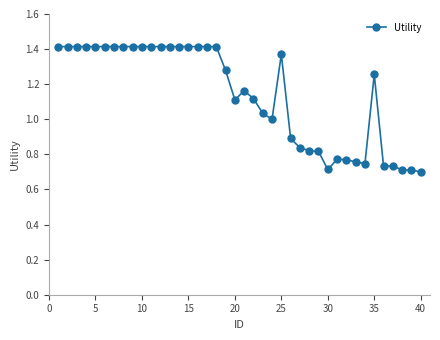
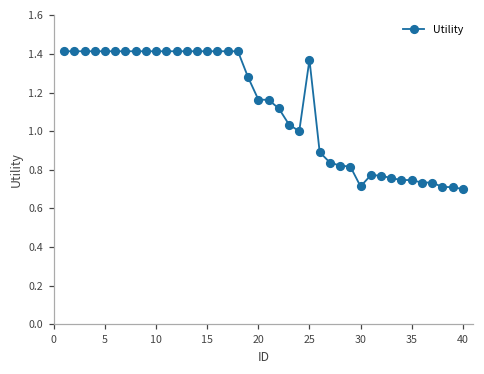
  {
    "5": 1.41,
    "10": 1.41,
    "15": 1.41,
-   "20": 1.11,
+   "20": 1.16,
    "25": 1.37,
    "30": 0.71,
-   "35": 1.26,
+   "35": 0.75,
    "40": 0.70
  }
